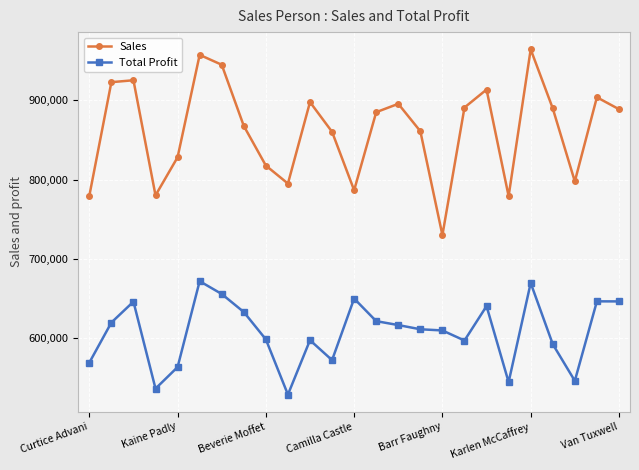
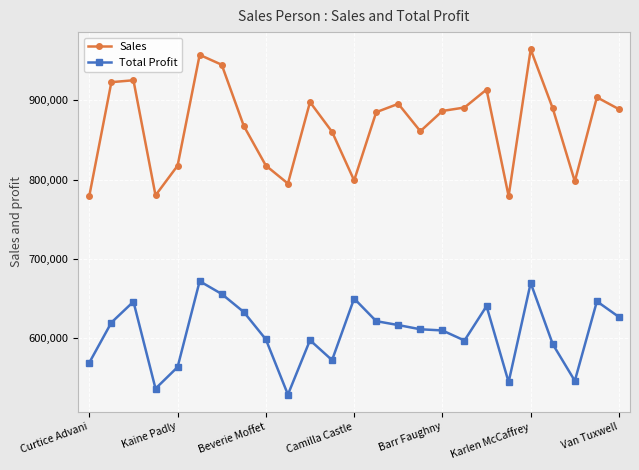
  {
    "Sales": {
      "Curtice Advani": "780,000",
-     "Kaine Padly": "830,000",
+     "Kaine Padly": "820,000",
      "Beverie Moffet": "820,000",
-     "Camilla Castle": "790,000",
-     "Barr Faughny": "730,000",
+     "Camilla Castle": "800,000",
+     "Barr Faughny": "890,000",
      "Karlen McCaffrey": "960,000",
      "Van Tuxwell": "890,000"
    },
    "Total Profit": {
      "Curtice Advani": "570,000",
      "Kaine Padly": "560,000",
      "Beverie Moffet": "600,000",
      "Camilla Castle": "650,000",
      "Barr Faughny": "610,000",
      "Karlen McCaffrey": "670,000",
-     "Van Tuxwell": "650,000"
+     "Van Tuxwell": "630,000"
    }
  }
